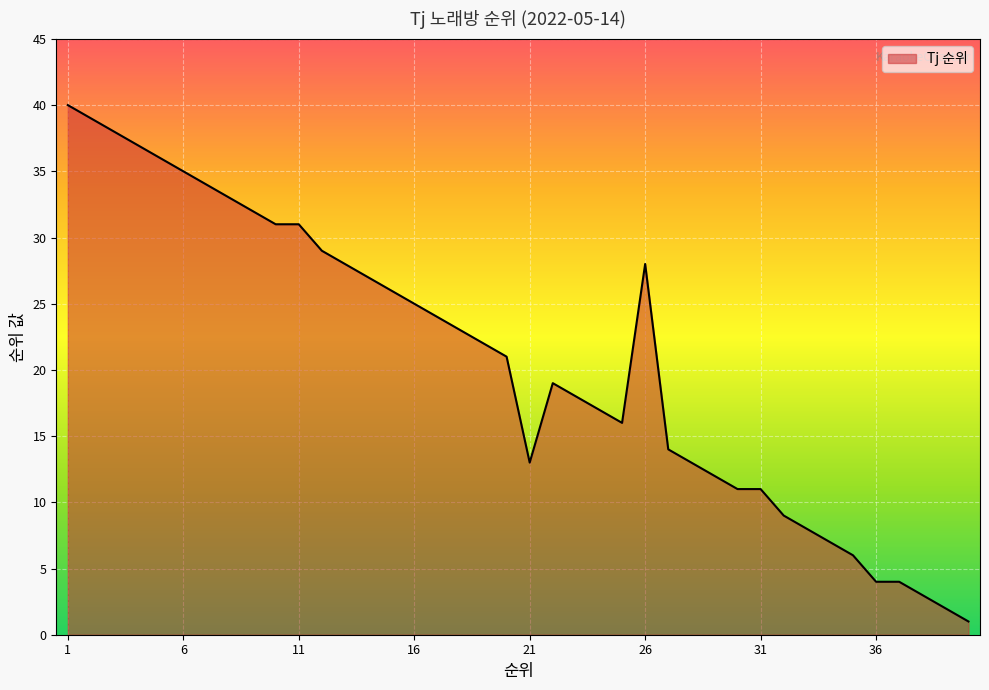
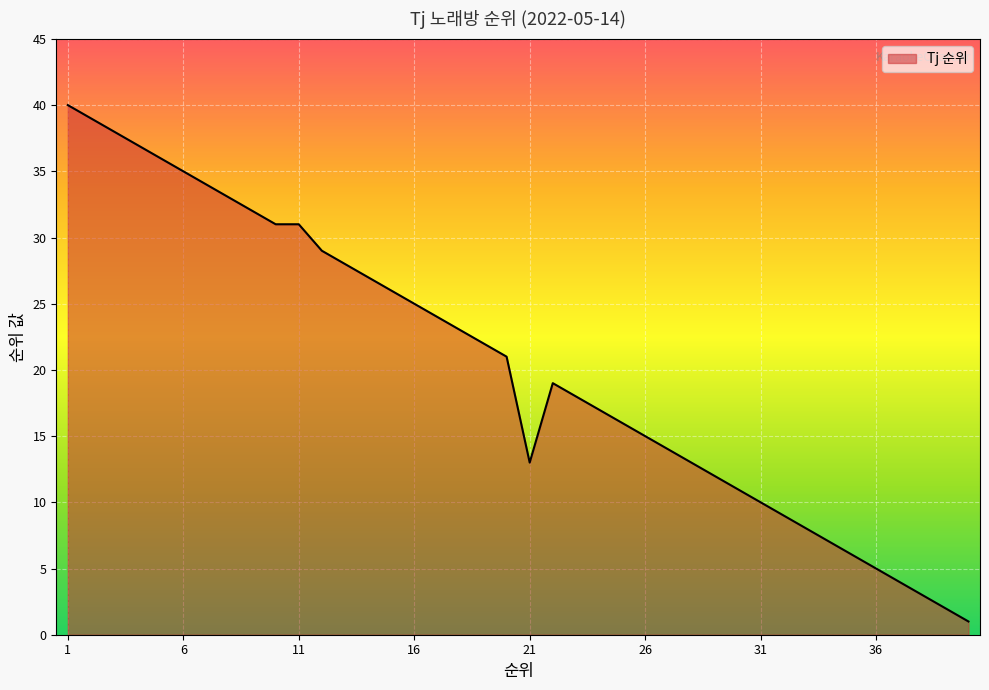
  {
    "1": 40.0,
    "6": 35.0,
    "11": 31.0,
    "16": 25.0,
    "21": 13.0,
-   "26": 28.0,
-   "31": 11.0,
-   "36": 4.0
+   "26": 15.0,
+   "31": 10.0,
+   "36": 5.0
  }
